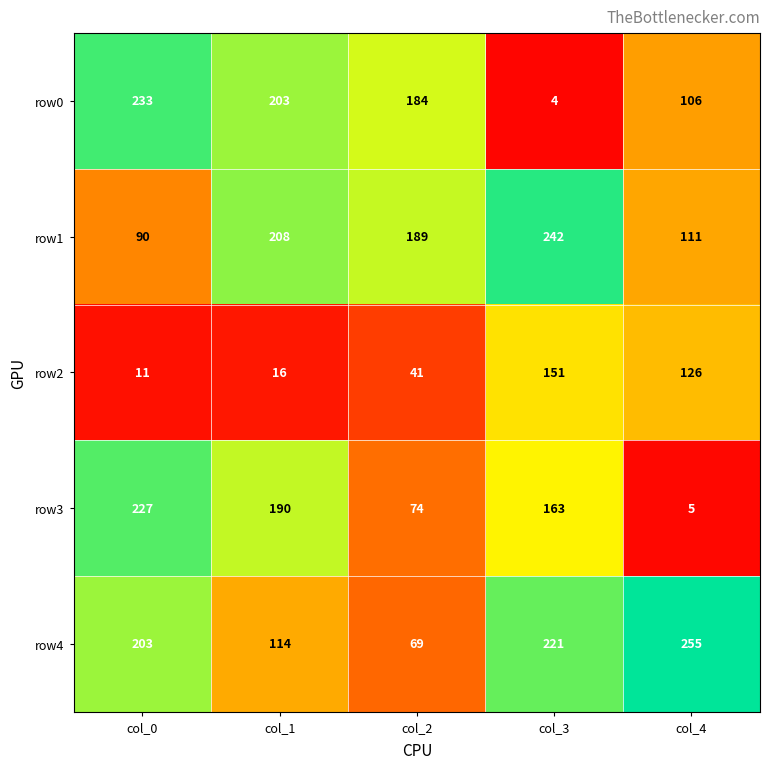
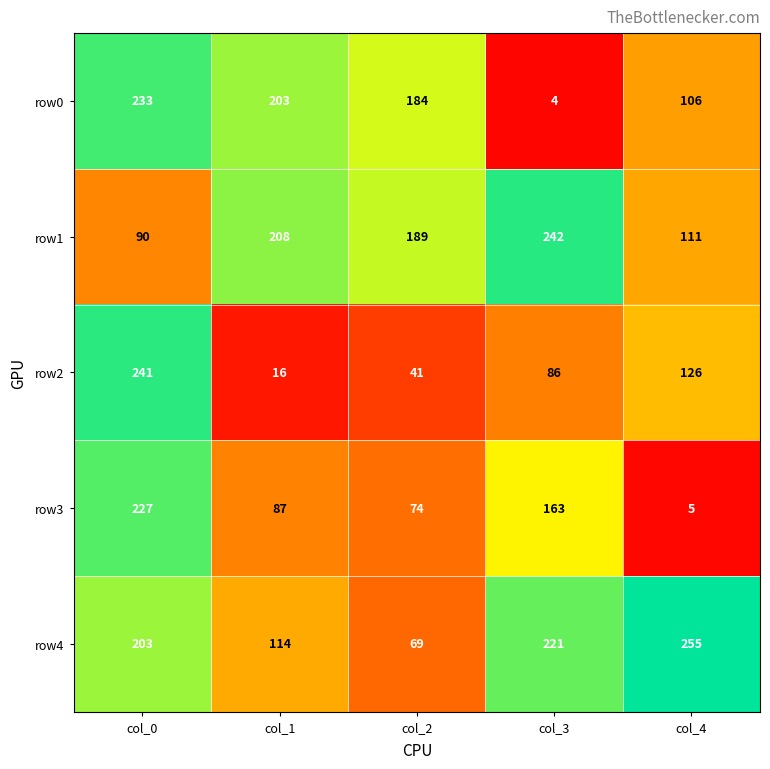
  {
    "row0": {
      "col_0": 233,
      "col_1": 203,
      "col_2": 184,
      "col_3": 4,
      "col_4": 106
    },
    "row1": {
      "col_0": 90,
      "col_1": 208,
      "col_2": 189,
      "col_3": 242,
      "col_4": 111
    },
    "row2": {
-     "col_0": 11,
+     "col_0": 241,
      "col_1": 16,
      "col_2": 41,
-     "col_3": 151,
+     "col_3": 86,
      "col_4": 126
    },
    "row3": {
      "col_0": 227,
-     "col_1": 190,
+     "col_1": 87,
      "col_2": 74,
      "col_3": 163,
      "col_4": 5
    },
    "row4": {
      "col_0": 203,
      "col_1": 114,
      "col_2": 69,
      "col_3": 221,
      "col_4": 255
    }
  }
